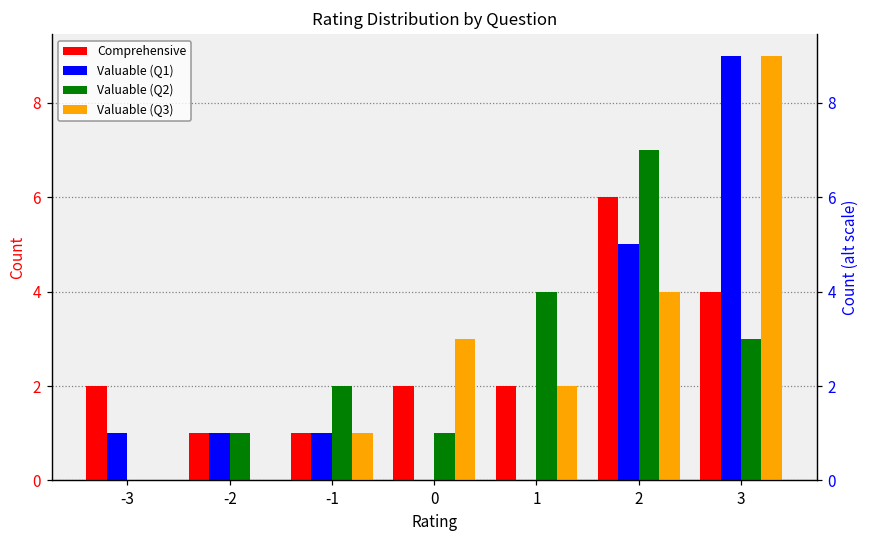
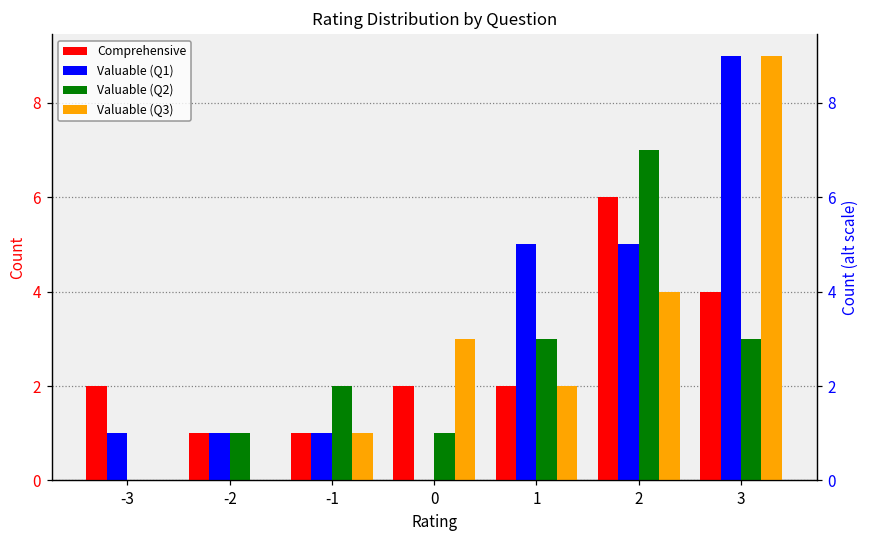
  {
    "Comprehensive": {
      "-3": 2,
      "-2": 1,
      "-1": 1,
      "0": 2,
      "1": 2,
      "2": 6,
      "3": 4
    },
    "Valuable (Q1)": {
      "-3": 1,
      "-2": 1,
      "-1": 1,
      "0": 0,
-     "1": 0,
+     "1": 5,
      "2": 5,
      "3": 9
    },
    "Valuable (Q2)": {
      "-3": 0,
      "-2": 1,
      "-1": 2,
      "0": 1,
-     "1": 4,
+     "1": 3,
      "2": 7,
      "3": 3
    },
    "Valuable (Q3)": {
      "-3": 0,
      "-2": 0,
      "-1": 1,
      "0": 3,
      "1": 2,
      "2": 4,
      "3": 9
    }
  }
